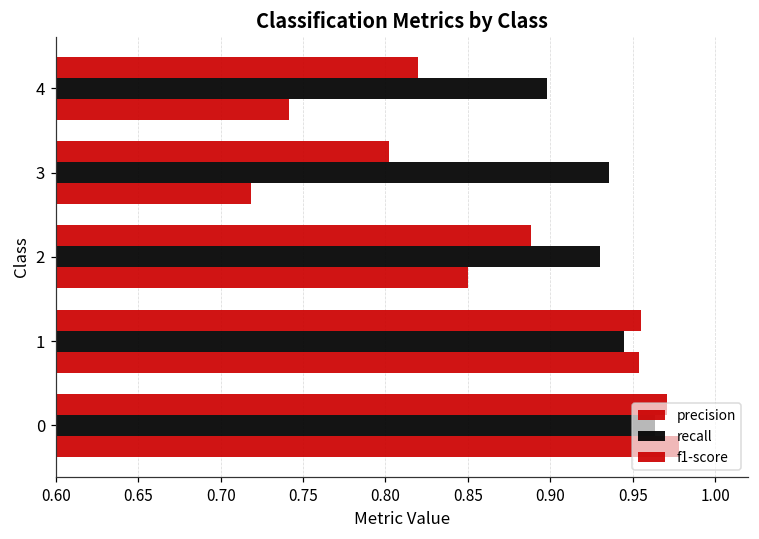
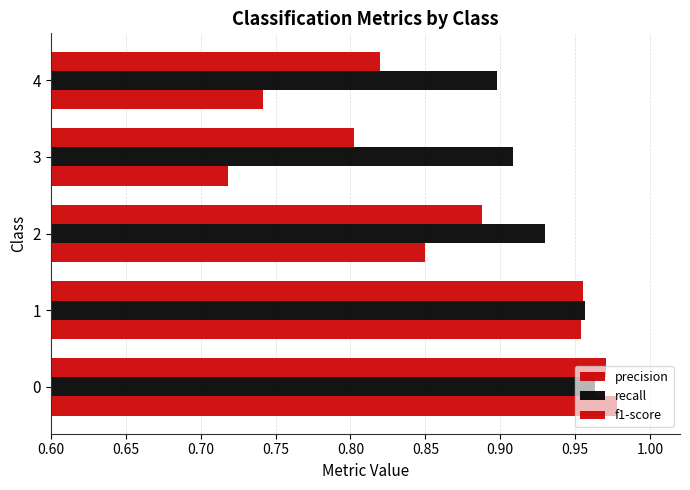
  {
    "recall": {
      "4": 0.898,
-     "3": 0.936,
+     "3": 0.908,
      "2": 0.930,
-     "1": 0.945
+     "1": 0.957
    }
  }
